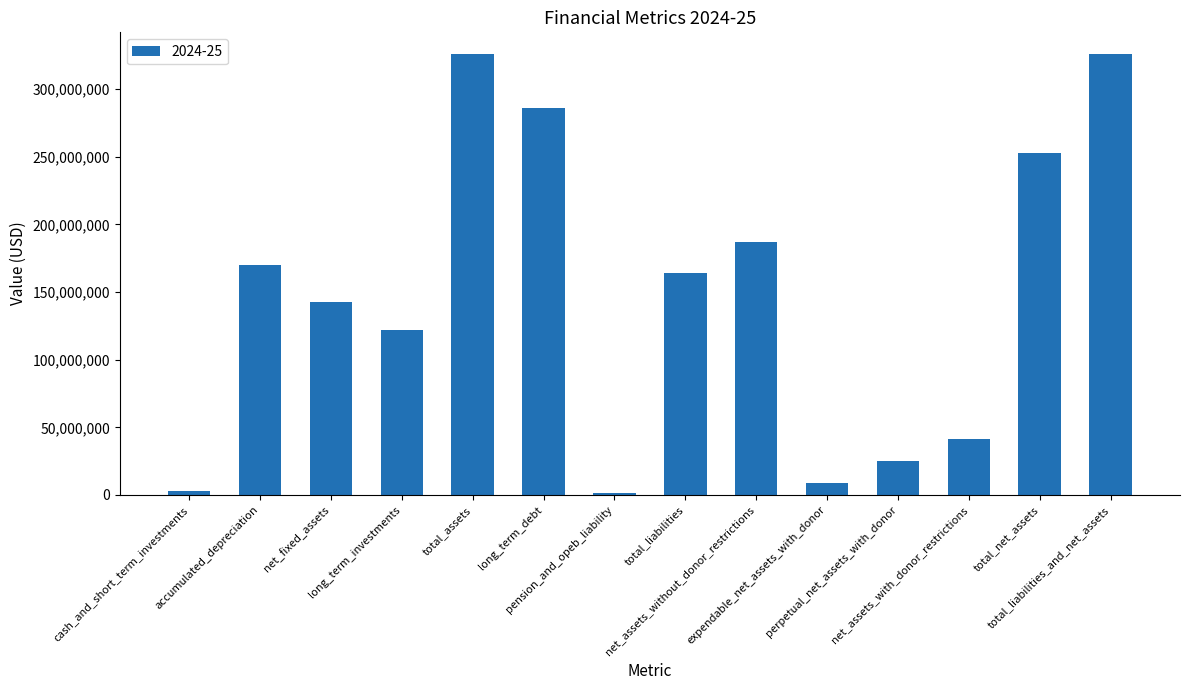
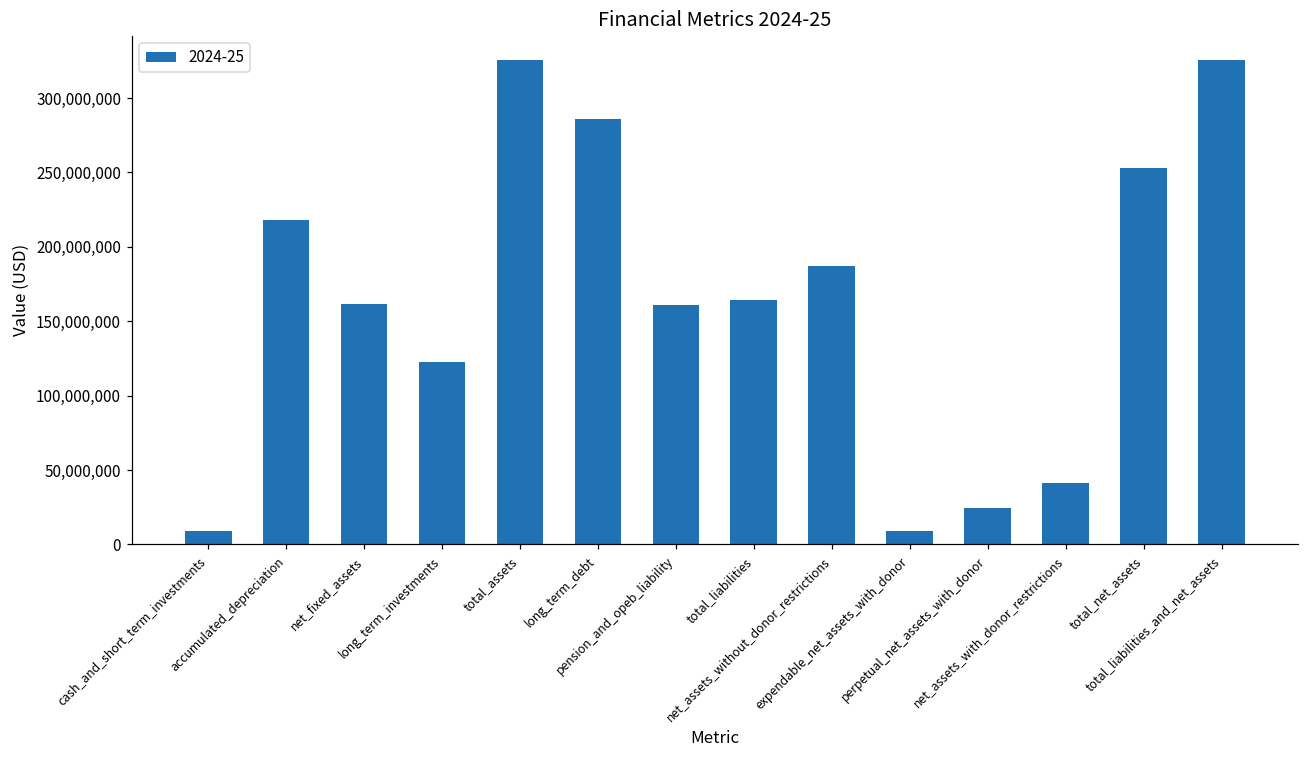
  {
-   "cash_and_short_term_investments": "3,000,000",
-   "accumulated_depreciation": "170,000,000",
-   "net_fixed_assets": "143,000,000",
+   "cash_and_short_term_investments": "9,000,000",
+   "accumulated_depreciation": "218,000,000",
+   "net_fixed_assets": "161,000,000",
    "long_term_investments": "122,000,000",
    "total_assets": "326,000,000",
    "long_term_debt": "286,000,000",
-   "pension_and_opeb_liability": "2,000,000",
+   "pension_and_opeb_liability": "161,000,000",
    "total_liabilities": "164,000,000",
    "net_assets_without_donor_restrictions": "187,000,000",
    "expendable_net_assets_with_donor": "9,000,000",
    "perpetual_net_assets_with_donor": "25,000,000",
    "net_assets_with_donor_restrictions": "41,000,000",
    "total_net_assets": "253,000,000",
    "total_liabilities_and_net_assets": "326,000,000"
  }
